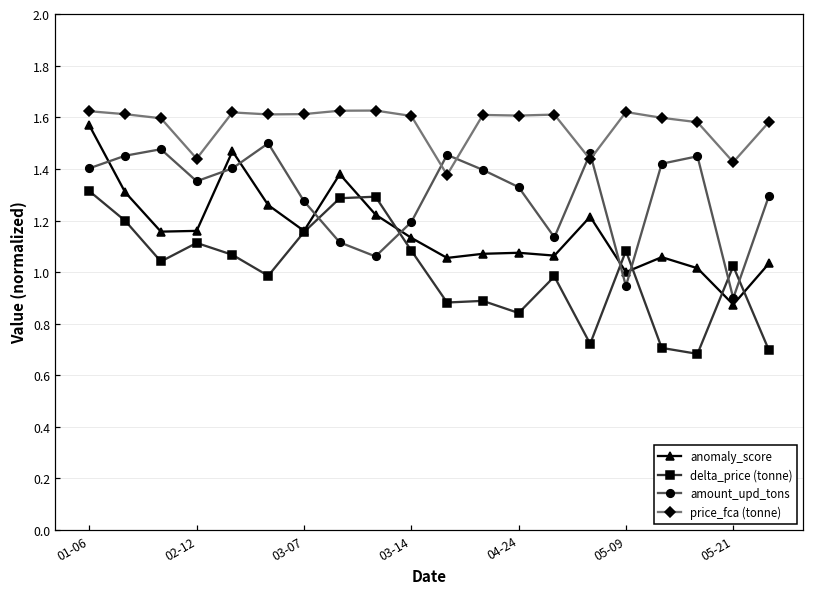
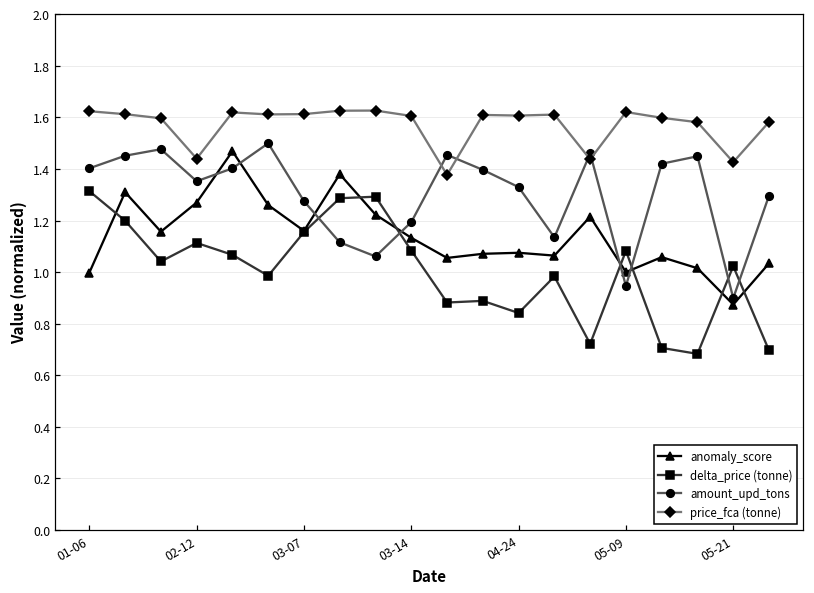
  {
    "anomaly_score": {
-     "01-06": 1.57,
-     "02-12": 1.16,
+     "01-06": 1.00,
+     "02-12": 1.27,
      "03-14": 1.13,
      "04-24": 1.08,
      "05-09": 1.00,
      "05-21": 0.87
    }
  }
